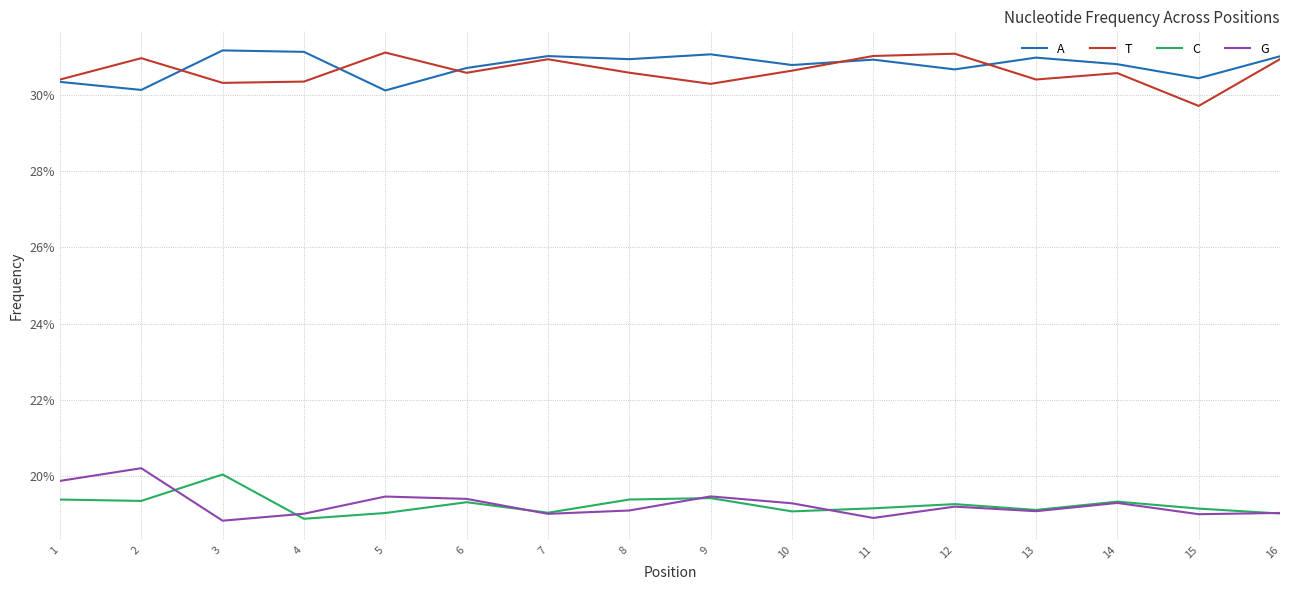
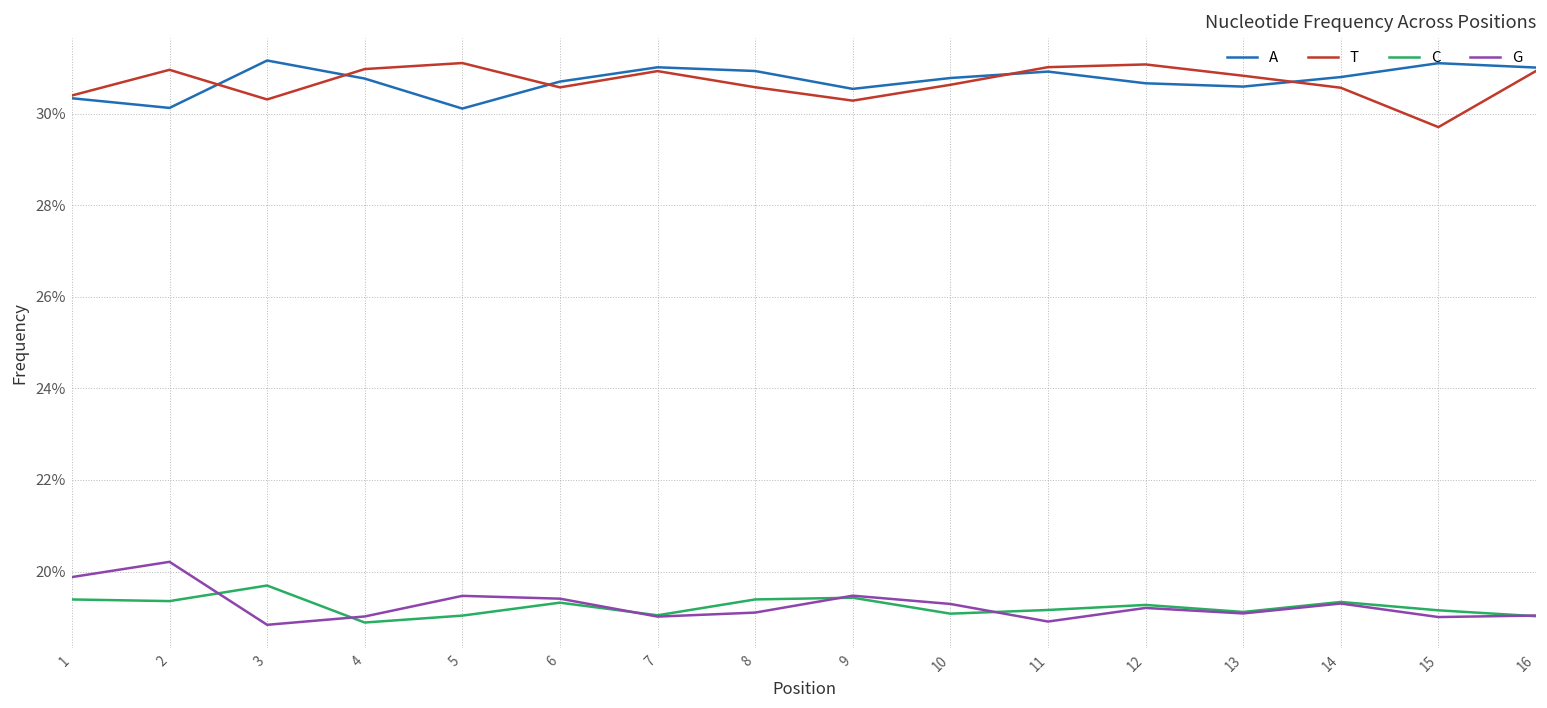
  {
    "A": {
      "2": "30.1%",
      "3": "31.2%",
-     "4": "31.1%",
+     "4": "30.8%",
      "5": "30.1%",
      "6": "30.7%",
      "7": "31.0%",
      "8": "30.9%",
-     "9": "31.1%",
+     "9": "30.5%",
      "10": "30.8%",
      "11": "30.9%",
      "12": "30.7%",
-     "13": "31.0%",
+     "13": "30.6%",
      "14": "30.8%",
-     "15": "30.4%",
+     "15": "31.1%",
      "16": "31.0%"
    },
    "T": {
      "2": "31.0%",
      "3": "30.3%",
-     "4": "30.3%",
+     "4": "31.0%",
      "5": "31.1%",
      "6": "30.6%",
      "7": "30.9%",
      "8": "30.6%",
      "9": "30.3%",
      "10": "30.6%",
      "11": "31.0%",
      "12": "31.1%",
-     "13": "30.4%",
+     "13": "30.8%",
      "14": "30.6%",
      "15": "29.7%",
      "16": "30.9%"
    },
    "C": {
      "1": "19.4%",
      "2": "19.4%",
-     "3": "20.0%",
+     "3": "19.7%",
      "4": "18.9%",
      "5": "19.0%",
      "6": "19.3%",
      "8": "19.4%",
      "10": "19.1%",
      "11": "19.2%",
      "15": "19.2%"
    },
    "G": {
      "1": "19.9%",
      "2": "20.2%",
      "3": "18.8%",
      "4": "19.0%",
      "5": "19.5%",
      "6": "19.4%",
      "8": "19.1%",
      "10": "19.3%",
      "11": "18.9%",
      "15": "19.0%"
    }
  }
